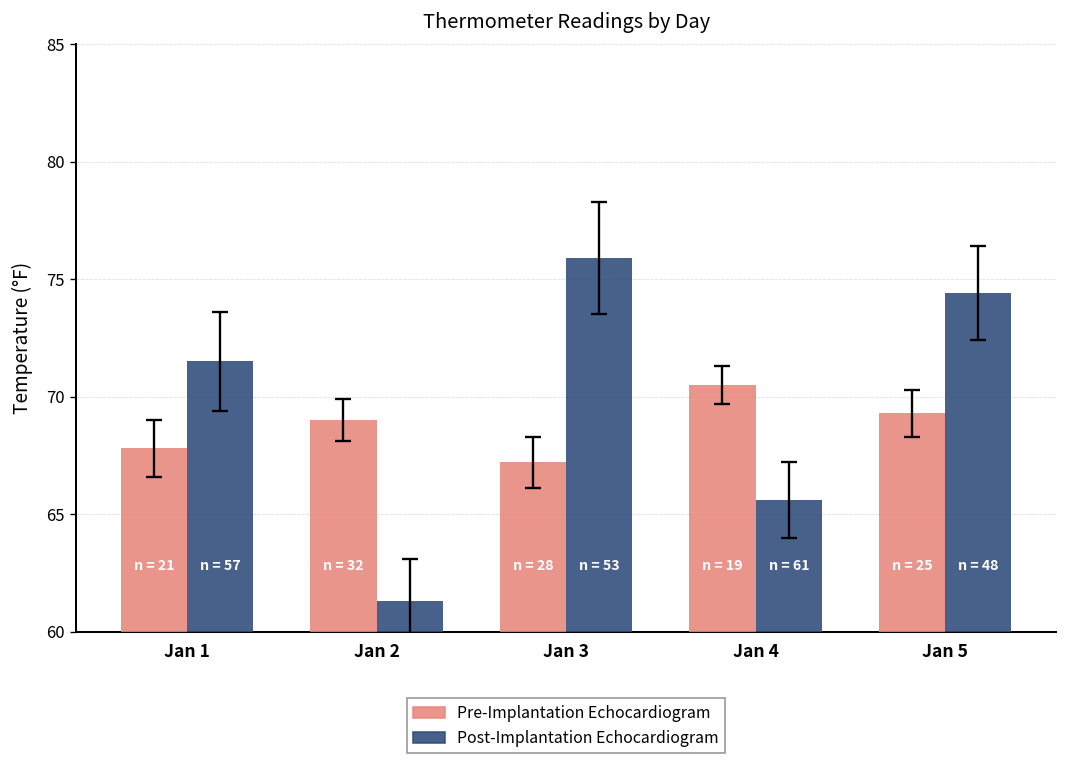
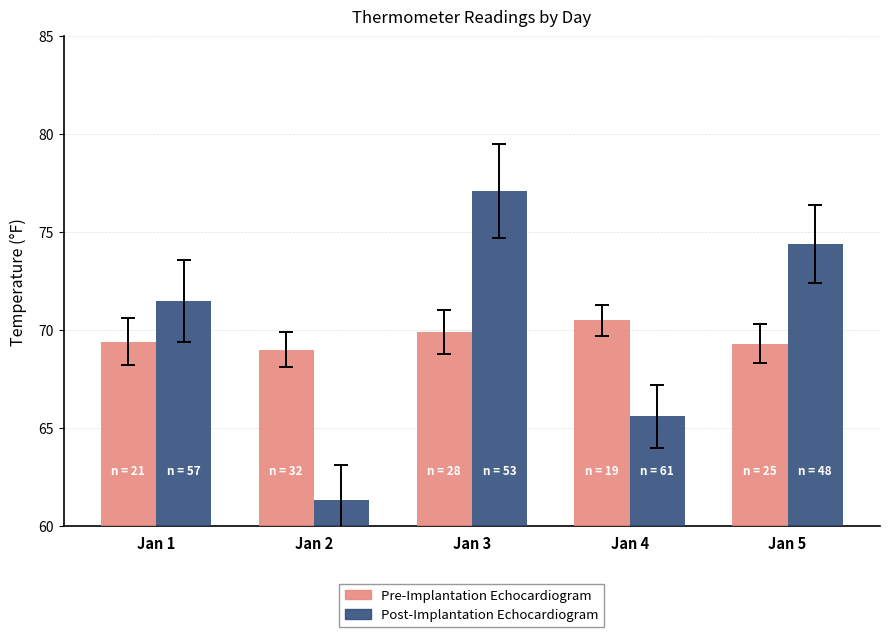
  {
    "Pre-Implantation Echocardiogram": {
-     "Jan 1": 67.8,
-     "Jan 3": 67.2
+     "Jan 1": 69.4,
+     "Jan 3": 69.9
    },
    "Post-Implantation Echocardiogram": {
      "Jan 2": 61.3,
-     "Jan 3": 75.9
+     "Jan 3": 77.1
    }
  }
